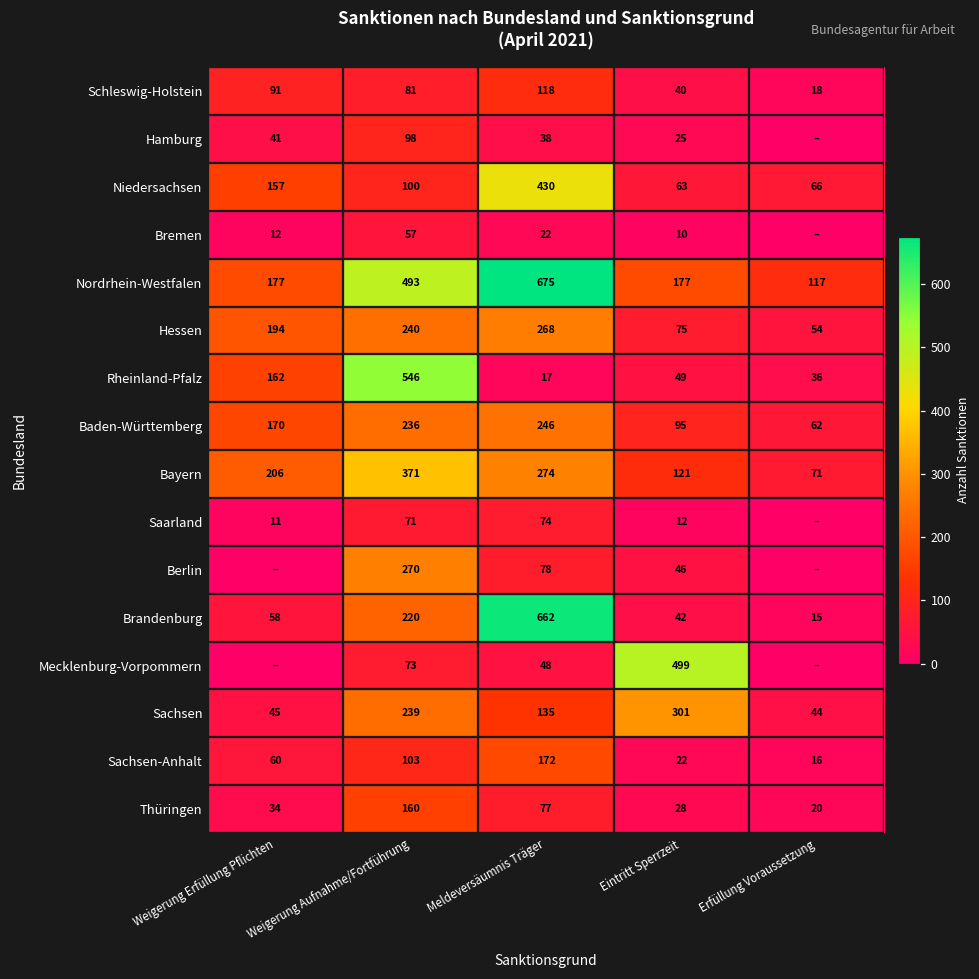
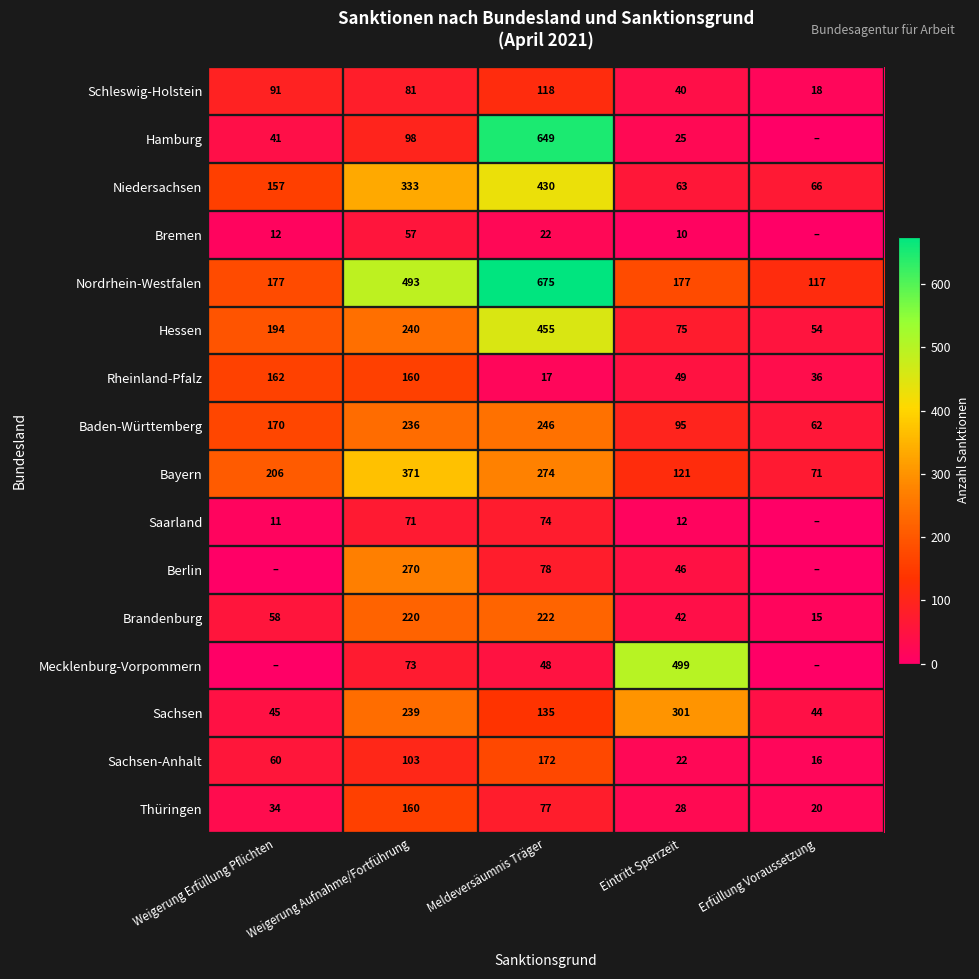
  {
    "Schleswig-Holstein": {
      "Weigerung Erfüllung Pflichten": 91,
      "Weigerung Aufnahme/Fortführung": 81,
      "Meldeversäumnis Träger": 118,
      "Eintritt Sperrzeit": 40,
      "Erfüllung Voraussetzung": 18
    },
    "Hamburg": {
      "Weigerung Erfüllung Pflichten": 41,
      "Weigerung Aufnahme/Fortführung": 98,
-     "Meldeversäumnis Träger": 38,
+     "Meldeversäumnis Träger": 649,
      "Eintritt Sperrzeit": 25
    },
    "Niedersachsen": {
      "Weigerung Erfüllung Pflichten": 157,
-     "Weigerung Aufnahme/Fortführung": 100,
+     "Weigerung Aufnahme/Fortführung": 333,
      "Meldeversäumnis Träger": 430,
      "Eintritt Sperrzeit": 63,
      "Erfüllung Voraussetzung": 66
    },
    "Bremen": {
      "Weigerung Erfüllung Pflichten": 12,
      "Weigerung Aufnahme/Fortführung": 57,
      "Meldeversäumnis Träger": 22,
      "Eintritt Sperrzeit": 10
    },
    "Nordrhein-Westfalen": {
      "Weigerung Erfüllung Pflichten": 177,
      "Weigerung Aufnahme/Fortführung": 493,
      "Meldeversäumnis Träger": 675,
      "Eintritt Sperrzeit": 177,
      "Erfüllung Voraussetzung": 117
    },
    "Hessen": {
      "Weigerung Erfüllung Pflichten": 194,
      "Weigerung Aufnahme/Fortführung": 240,
-     "Meldeversäumnis Träger": 268,
+     "Meldeversäumnis Träger": 455,
      "Eintritt Sperrzeit": 75,
      "Erfüllung Voraussetzung": 54
    },
    "Rheinland-Pfalz": {
      "Weigerung Erfüllung Pflichten": 162,
-     "Weigerung Aufnahme/Fortführung": 546,
+     "Weigerung Aufnahme/Fortführung": 160,
      "Meldeversäumnis Träger": 17,
      "Eintritt Sperrzeit": 49,
      "Erfüllung Voraussetzung": 36
    },
    "Baden-Württemberg": {
      "Weigerung Erfüllung Pflichten": 170,
      "Weigerung Aufnahme/Fortführung": 236,
      "Meldeversäumnis Träger": 246,
      "Eintritt Sperrzeit": 95,
      "Erfüllung Voraussetzung": 62
    },
    "Bayern": {
      "Weigerung Erfüllung Pflichten": 206,
      "Weigerung Aufnahme/Fortführung": 371,
      "Meldeversäumnis Träger": 274,
      "Eintritt Sperrzeit": 121,
      "Erfüllung Voraussetzung": 71
    },
    "Saarland": {
      "Weigerung Erfüllung Pflichten": 11,
      "Weigerung Aufnahme/Fortführung": 71,
      "Meldeversäumnis Träger": 74,
      "Eintritt Sperrzeit": 12
    },
    "Berlin": {
      "Weigerung Aufnahme/Fortführung": 270,
      "Meldeversäumnis Träger": 78,
      "Eintritt Sperrzeit": 46
    },
    "Brandenburg": {
      "Weigerung Erfüllung Pflichten": 58,
      "Weigerung Aufnahme/Fortführung": 220,
-     "Meldeversäumnis Träger": 662,
+     "Meldeversäumnis Träger": 222,
      "Eintritt Sperrzeit": 42,
      "Erfüllung Voraussetzung": 15
    },
    "Mecklenburg-Vorpommern": {
      "Weigerung Aufnahme/Fortführung": 73,
      "Meldeversäumnis Träger": 48,
      "Eintritt Sperrzeit": 499
    },
    "Sachsen": {
      "Weigerung Erfüllung Pflichten": 45,
      "Weigerung Aufnahme/Fortführung": 239,
      "Meldeversäumnis Träger": 135,
      "Eintritt Sperrzeit": 301,
      "Erfüllung Voraussetzung": 44
    },
    "Sachsen-Anhalt": {
      "Weigerung Erfüllung Pflichten": 60,
      "Weigerung Aufnahme/Fortführung": 103,
      "Meldeversäumnis Träger": 172,
      "Eintritt Sperrzeit": 22,
      "Erfüllung Voraussetzung": 16
    },
    "Thüringen": {
      "Weigerung Erfüllung Pflichten": 34,
      "Weigerung Aufnahme/Fortführung": 160,
      "Meldeversäumnis Träger": 77,
      "Eintritt Sperrzeit": 28,
      "Erfüllung Voraussetzung": 20
    }
  }
